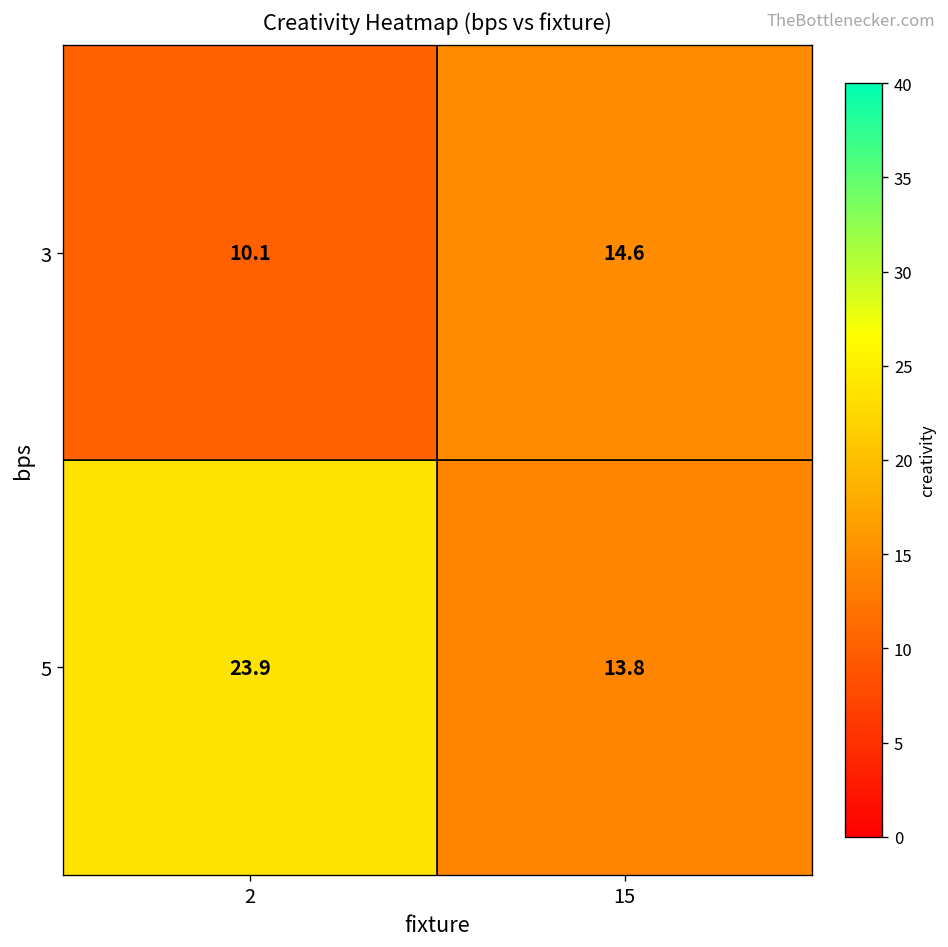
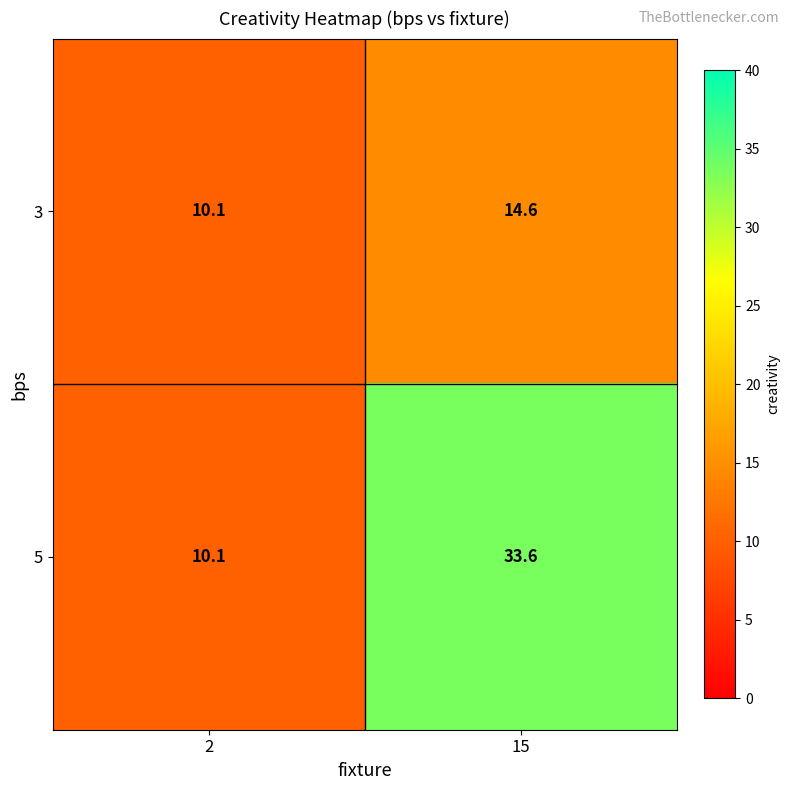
  {
    "3": {
      "2": 10.1,
      "15": 14.6
    },
    "5": {
-     "2": 23.9,
-     "15": 13.8
+     "2": 10.1,
+     "15": 33.6
    }
  }
